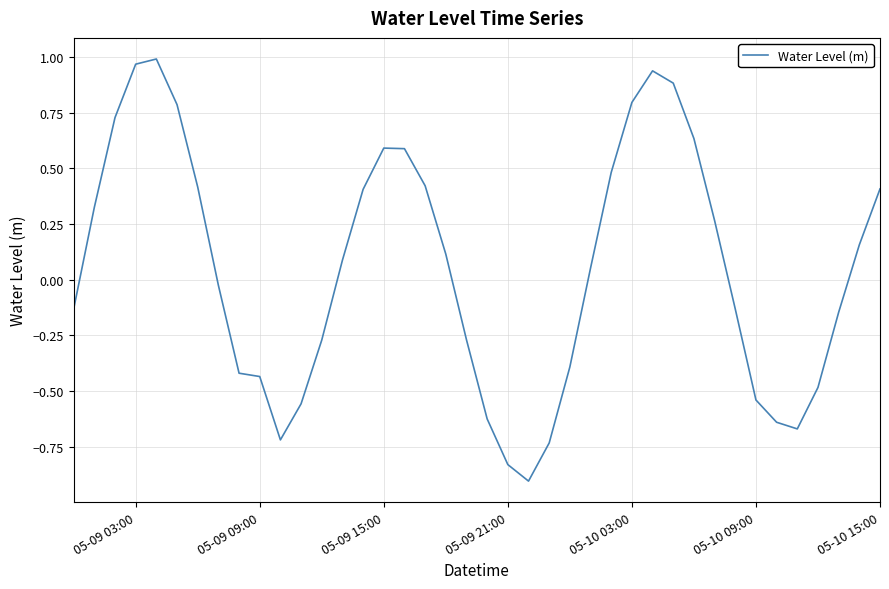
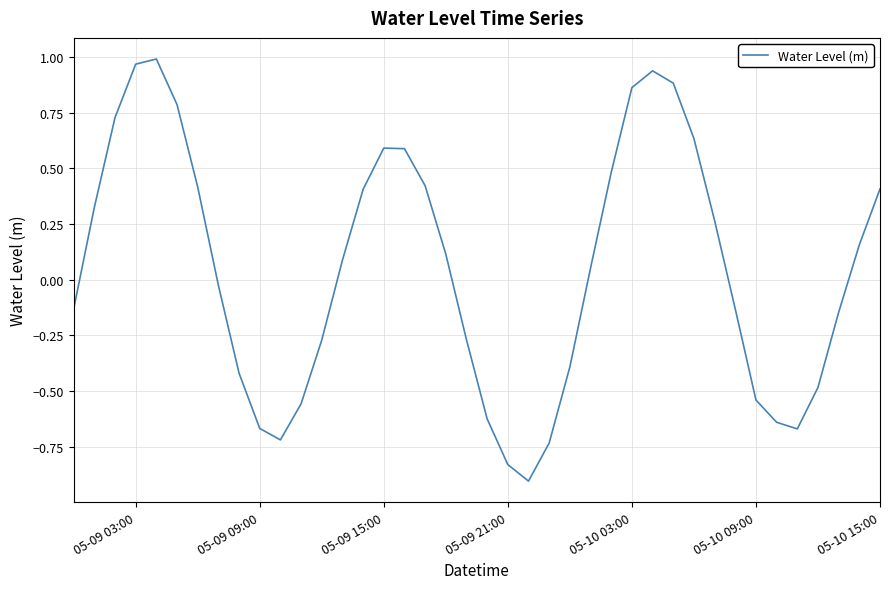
  {
    "05-09 03:00": 0.97,
-   "05-09 09:00": -0.43,
+   "05-09 09:00": -0.67,
    "05-09 15:00": 0.59,
    "05-09 21:00": -0.83,
-   "05-10 03:00": 0.80,
+   "05-10 03:00": 0.86,
    "05-10 09:00": -0.54,
    "05-10 15:00": 0.41
  }
